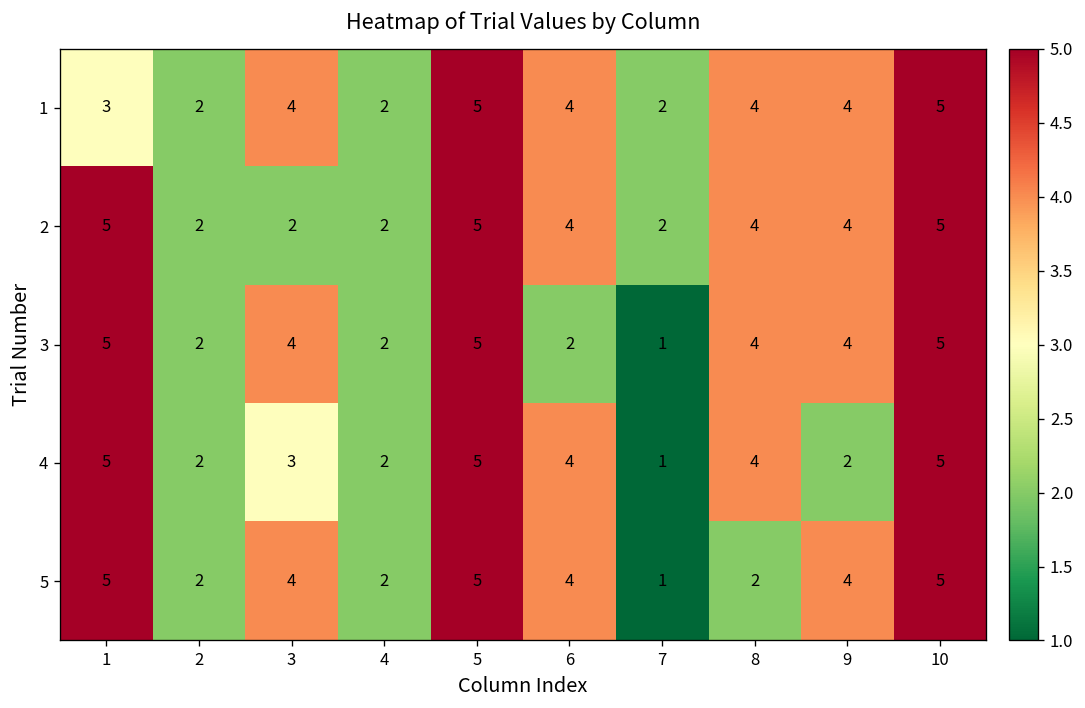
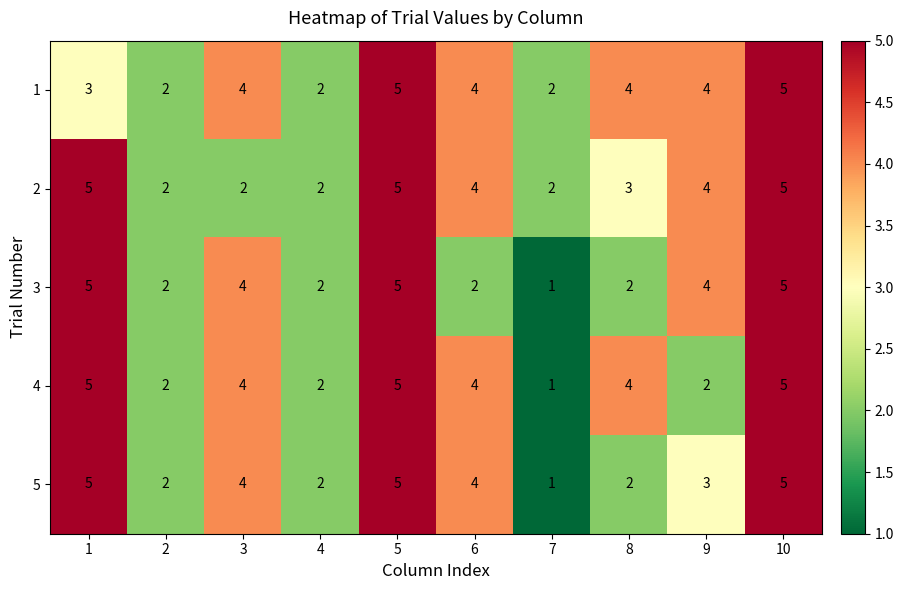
  {
    "1": {
      "1": 3,
      "2": 2,
      "3": 4,
      "4": 2,
      "5": 5,
      "6": 4,
      "7": 2,
      "8": 4,
      "9": 4,
      "10": 5
    },
    "2": {
      "1": 5,
      "2": 2,
      "3": 2,
      "4": 2,
      "5": 5,
      "6": 4,
      "7": 2,
-     "8": 4,
+     "8": 3,
      "9": 4,
      "10": 5
    },
    "3": {
      "1": 5,
      "2": 2,
      "3": 4,
      "4": 2,
      "5": 5,
      "6": 2,
      "7": 1,
-     "8": 4,
+     "8": 2,
      "9": 4,
      "10": 5
    },
    "4": {
      "1": 5,
      "2": 2,
-     "3": 3,
+     "3": 4,
      "4": 2,
      "5": 5,
      "6": 4,
      "7": 1,
      "8": 4,
      "9": 2,
      "10": 5
    },
    "5": {
      "1": 5,
      "2": 2,
      "3": 4,
      "4": 2,
      "5": 5,
      "6": 4,
      "7": 1,
      "8": 2,
-     "9": 4,
+     "9": 3,
      "10": 5
    }
  }
